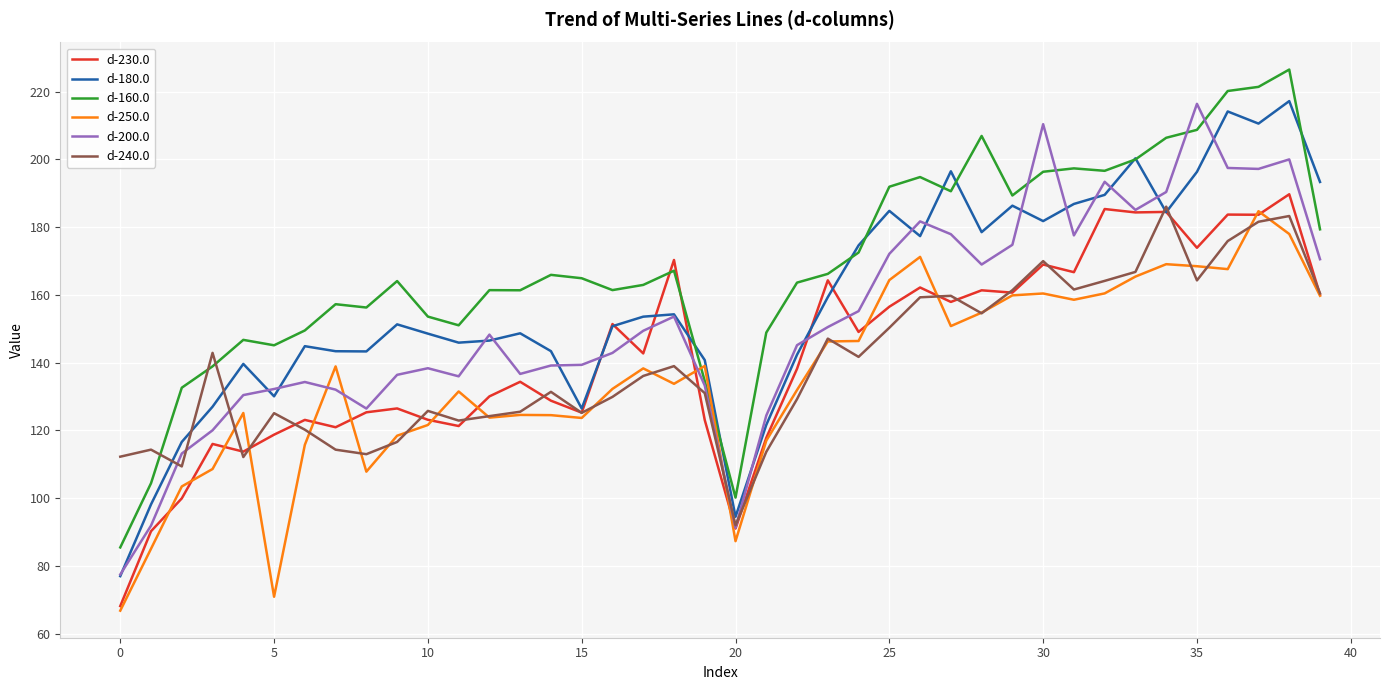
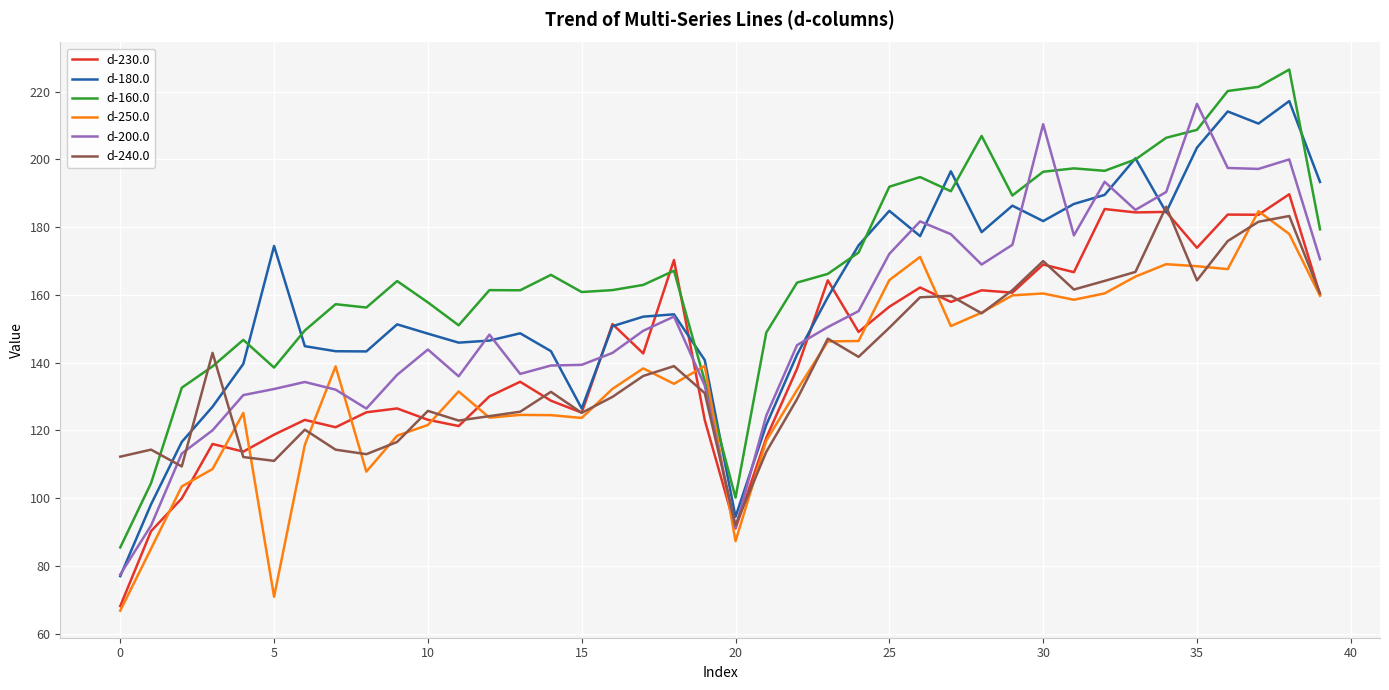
  {
    "d-230.0": {
      "0": 68,
      "5": 119,
      "10": 123,
      "25": 157,
      "30": 169,
      "35": 174
    },
    "d-180.0": {
-     "5": 130,
+     "5": 174,
      "10": 149,
      "15": 126,
      "20": 95,
      "25": 185,
      "30": 182,
-     "35": 196
+     "35": 203
    },
    "d-160.0": {
      "0": 85,
-     "5": 145,
-     "10": 154,
-     "15": 165,
+     "5": 139,
+     "10": 158,
+     "15": 161,
      "20": 100,
      "25": 192,
      "30": 196,
      "35": 209
    },
    "d-250.0": {
      "0": 67,
      "5": 71,
      "10": 122,
      "15": 124,
      "20": 87,
      "25": 164,
      "30": 160,
      "35": 168
    },
    "d-200.0": {
      "5": 132,
-     "10": 138,
+     "10": 144,
      "15": 139,
      "25": 172,
      "30": 210,
      "35": 216
    },
    "d-240.0": {
      "0": 112,
-     "5": 125,
+     "5": 111,
      "10": 126,
      "25": 150,
      "30": 170,
      "35": 164
    }
  }
